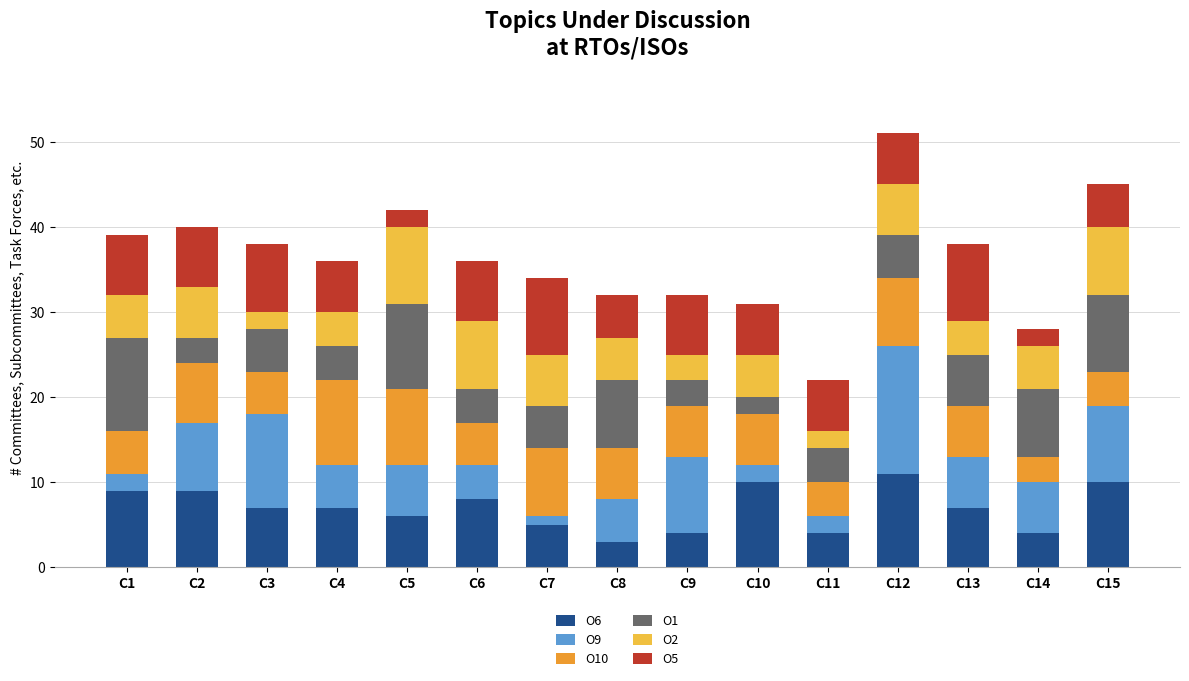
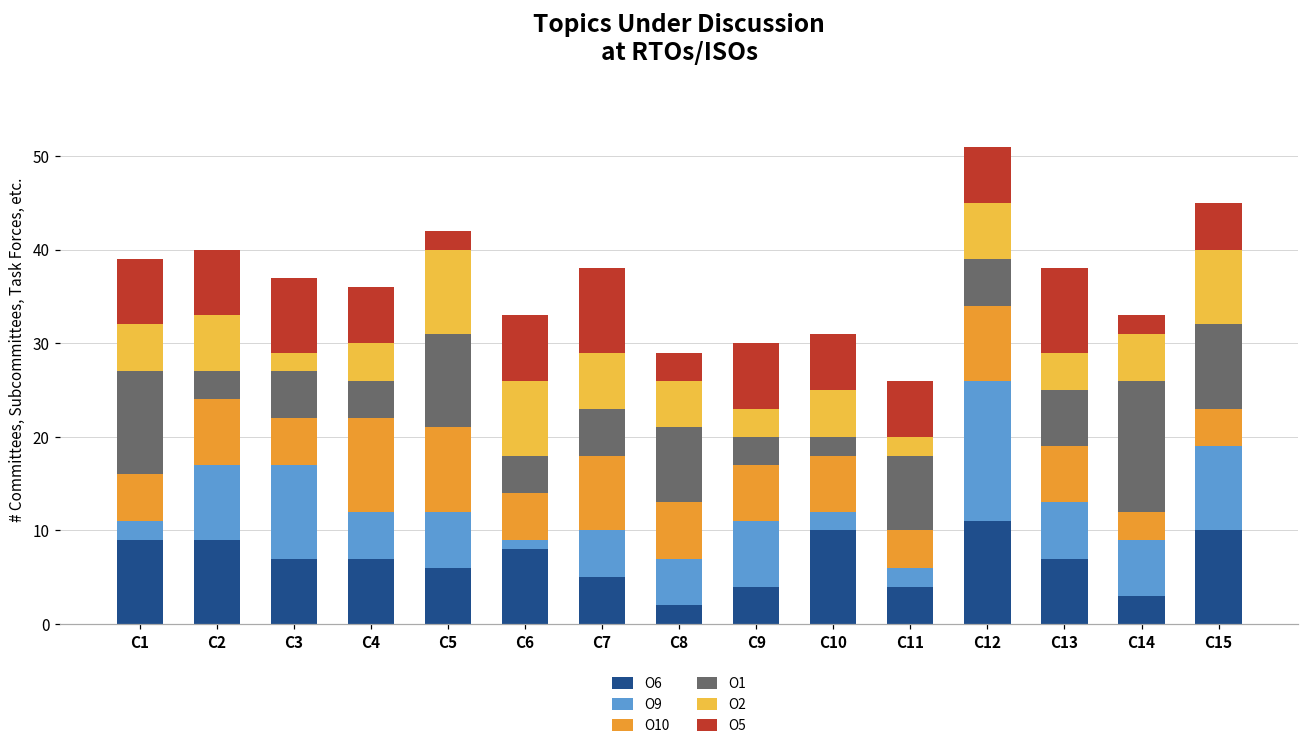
  {
    "O6": {
      "C1": 9,
      "C2": 9,
      "C3": 7,
      "C4": 7,
      "C5": 6,
      "C6": 8,
      "C7": 5,
-     "C8": 3,
+     "C8": 2,
      "C9": 4,
      "C10": 10,
      "C11": 4,
      "C12": 11,
      "C13": 7,
-     "C14": 4,
+     "C14": 3,
      "C15": 10
    },
    "O9": {
      "C1": 2,
      "C2": 8,
-     "C3": 11,
+     "C3": 10,
      "C4": 5,
      "C5": 6,
-     "C6": 4,
-     "C7": 1,
+     "C6": 1,
+     "C7": 5,
      "C8": 5,
-     "C9": 9,
+     "C9": 7,
      "C10": 2,
      "C11": 2,
      "C12": 15,
      "C13": 6,
      "C14": 6,
      "C15": 9
    },
    "O1": {
      "C1": 11,
      "C2": 3,
      "C3": 5,
      "C4": 4,
      "C5": 10,
      "C6": 4,
      "C7": 5,
      "C8": 8,
      "C9": 3,
      "C10": 2,
-     "C11": 4,
+     "C11": 8,
      "C12": 5,
      "C13": 6,
-     "C14": 8,
+     "C14": 14,
      "C15": 9
    },
    "O5": {
      "C1": 7,
      "C2": 7,
      "C3": 8,
      "C4": 6,
      "C5": 2,
      "C6": 7,
      "C7": 9,
-     "C8": 5,
+     "C8": 3,
      "C9": 7,
      "C10": 6,
      "C11": 6,
      "C12": 6,
      "C13": 9,
      "C14": 2,
      "C15": 5
    }
  }
